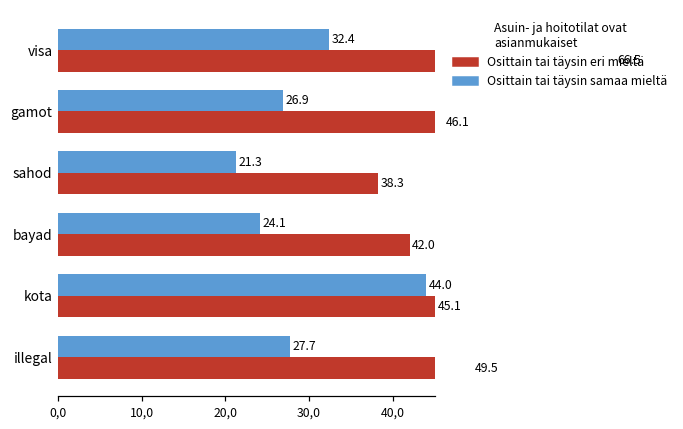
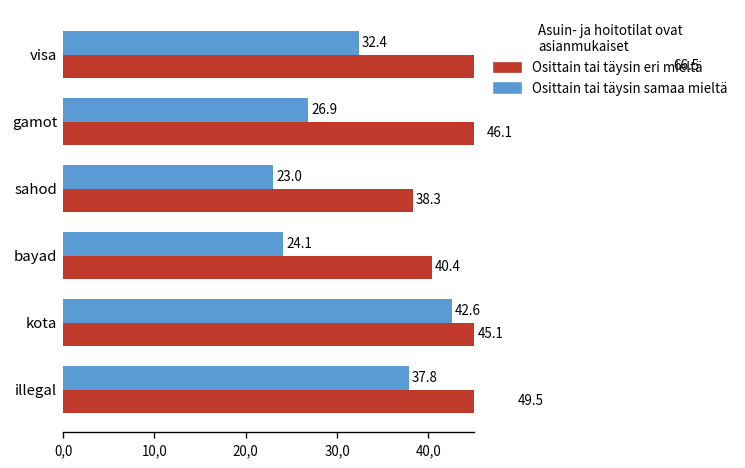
  {
    "Osittain tai täysin eri mieltä": {
      "sahod": 38.3,
-     "bayad": 42.0,
+     "bayad": 40.4,
      "kota": 45.1
    },
    "Osittain tai täysin samaa mieltä": {
      "visa": 32.4,
      "gamot": 26.9,
-     "sahod": 21.3,
+     "sahod": 23.0,
      "bayad": 24.1,
-     "kota": 44.0,
-     "illegal": 27.7
+     "kota": 42.6,
+     "illegal": 37.8
    }
  }
